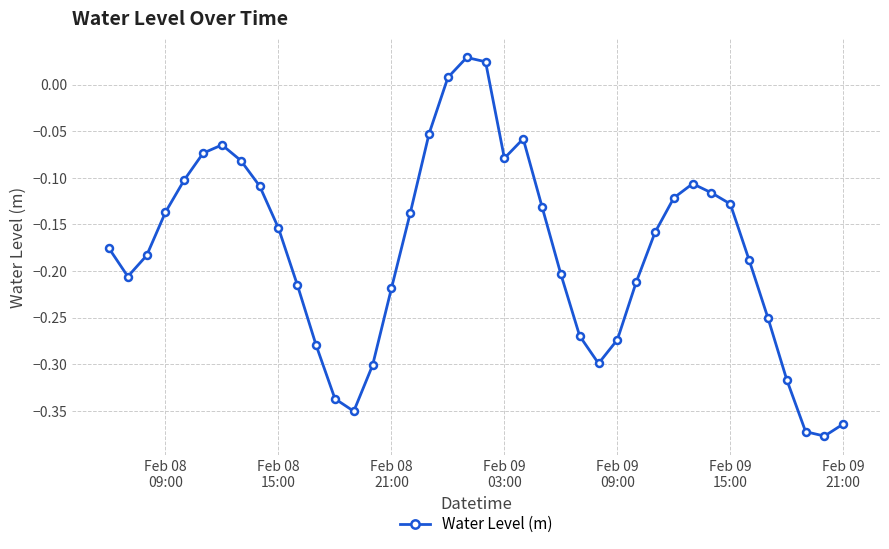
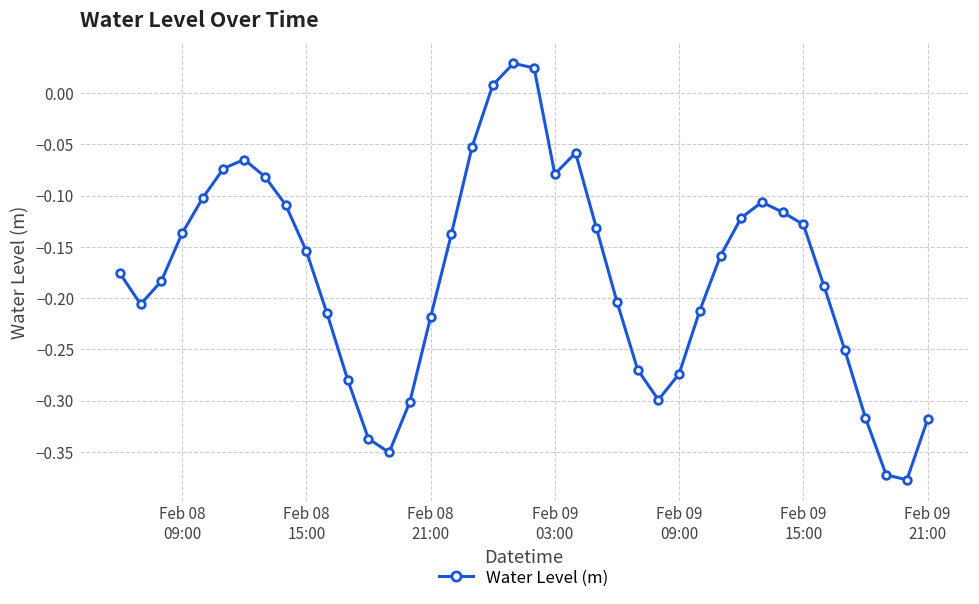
  {
    "Feb 08 09:00": -0.14,
    "Feb 08 15:00": -0.15,
    "Feb 08 21:00": -0.22,
    "Feb 09 03:00": -0.08,
    "Feb 09 09:00": -0.27,
    "Feb 09 15:00": -0.13,
-   "Feb 09 21:00": -0.36
+   "Feb 09 21:00": -0.32
  }
